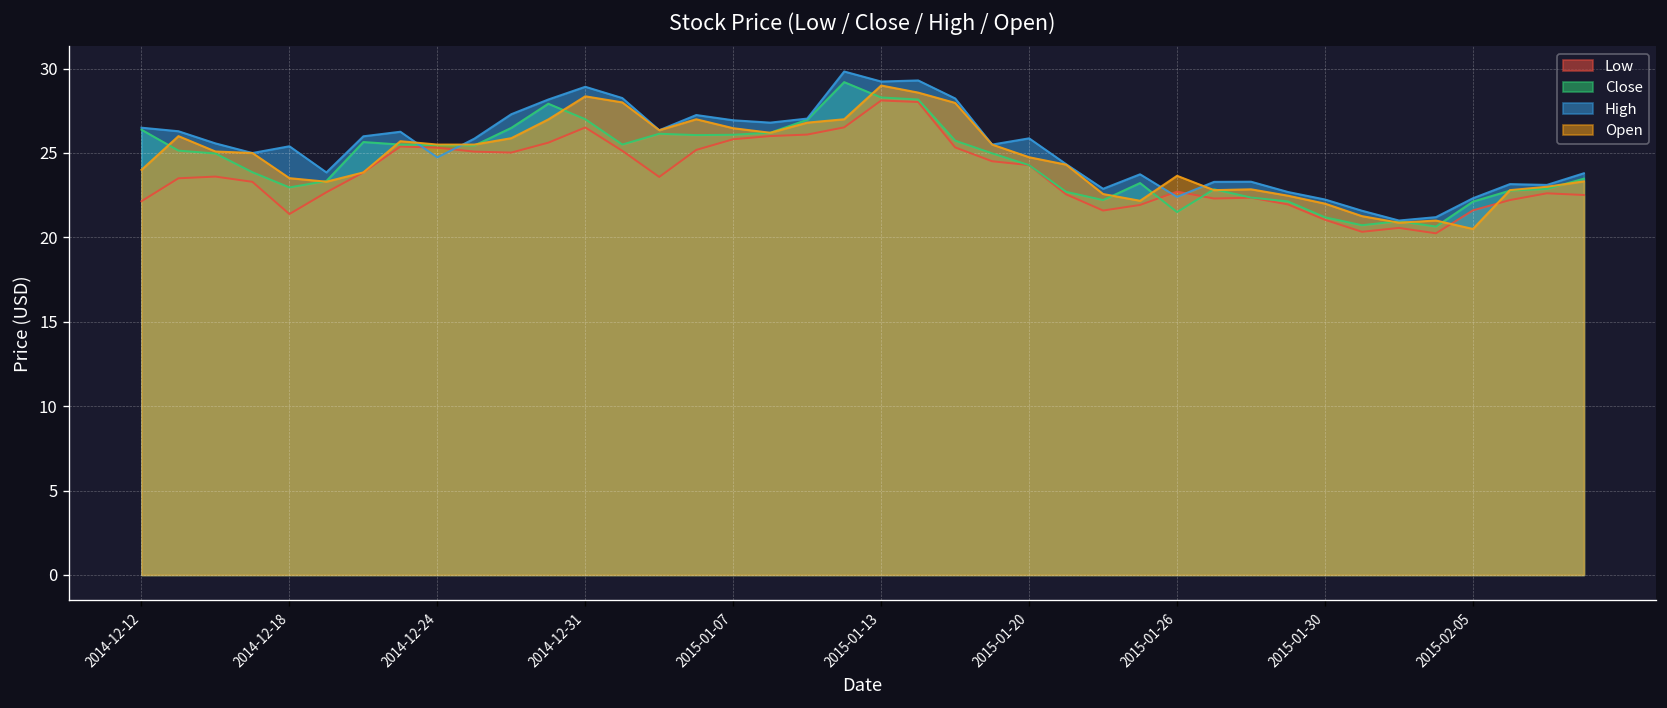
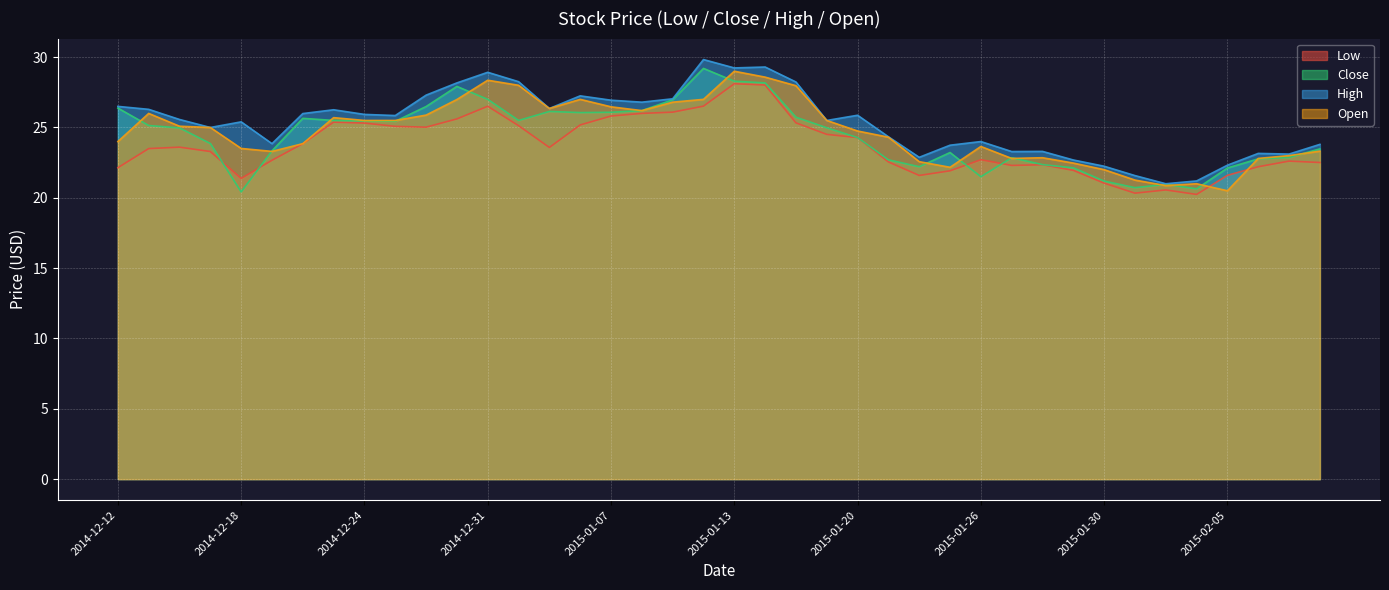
  {
    "Low": {
      "2014-12-12": 22.1,
      "2014-12-18": 21.4,
      "2014-12-31": 26.5,
      "2015-01-07": 25.8,
      "2015-01-26": 22.7,
      "2015-02-05": 21.6
    },
    "Close": {
-     "2014-12-18": 23.0,
+     "2014-12-18": 20.4,
      "2014-12-31": 27.0,
      "2015-01-07": 26.1,
      "2015-01-26": 21.5,
      "2015-02-05": 22.1
    },
    "High": {
      "2014-12-18": 25.4,
-     "2014-12-24": 24.7,
+     "2014-12-24": 25.9,
      "2014-12-31": 28.9,
      "2015-01-07": 26.9,
      "2015-01-13": 29.2,
      "2015-01-20": 25.9,
-     "2015-01-26": 22.4,
+     "2015-01-26": 24.0,
      "2015-01-30": 22.2,
      "2015-02-05": 22.3
    },
    "Open": {
      "2014-12-12": 24.0,
      "2014-12-18": 23.5,
      "2014-12-31": 28.4,
      "2015-01-07": 26.5,
      "2015-01-13": 29.0,
      "2015-01-20": 24.8,
      "2015-01-26": 23.7,
      "2015-01-30": 22.0,
      "2015-02-05": 20.5
    }
  }
